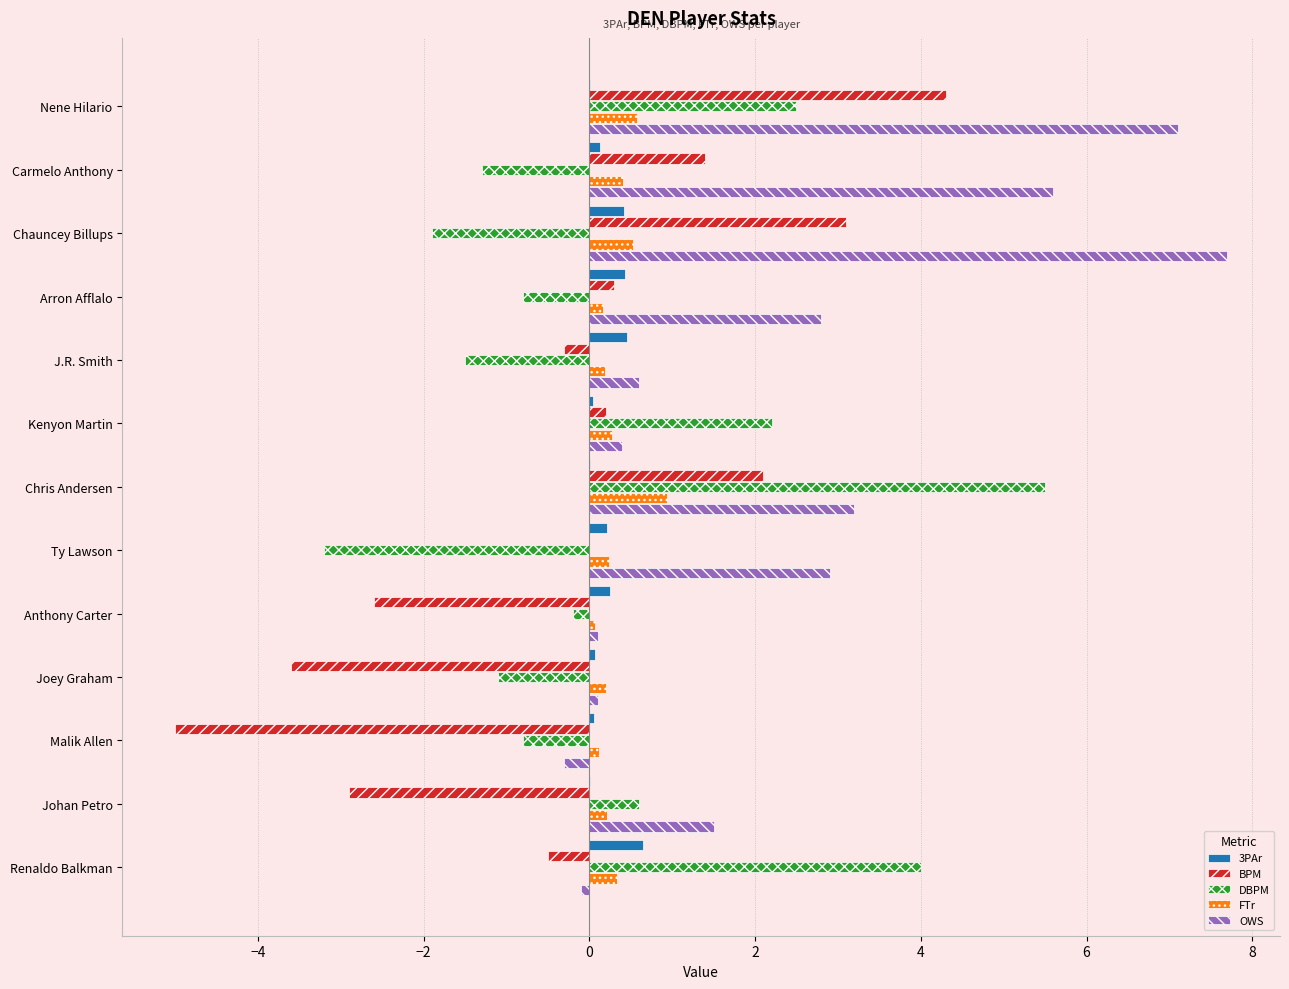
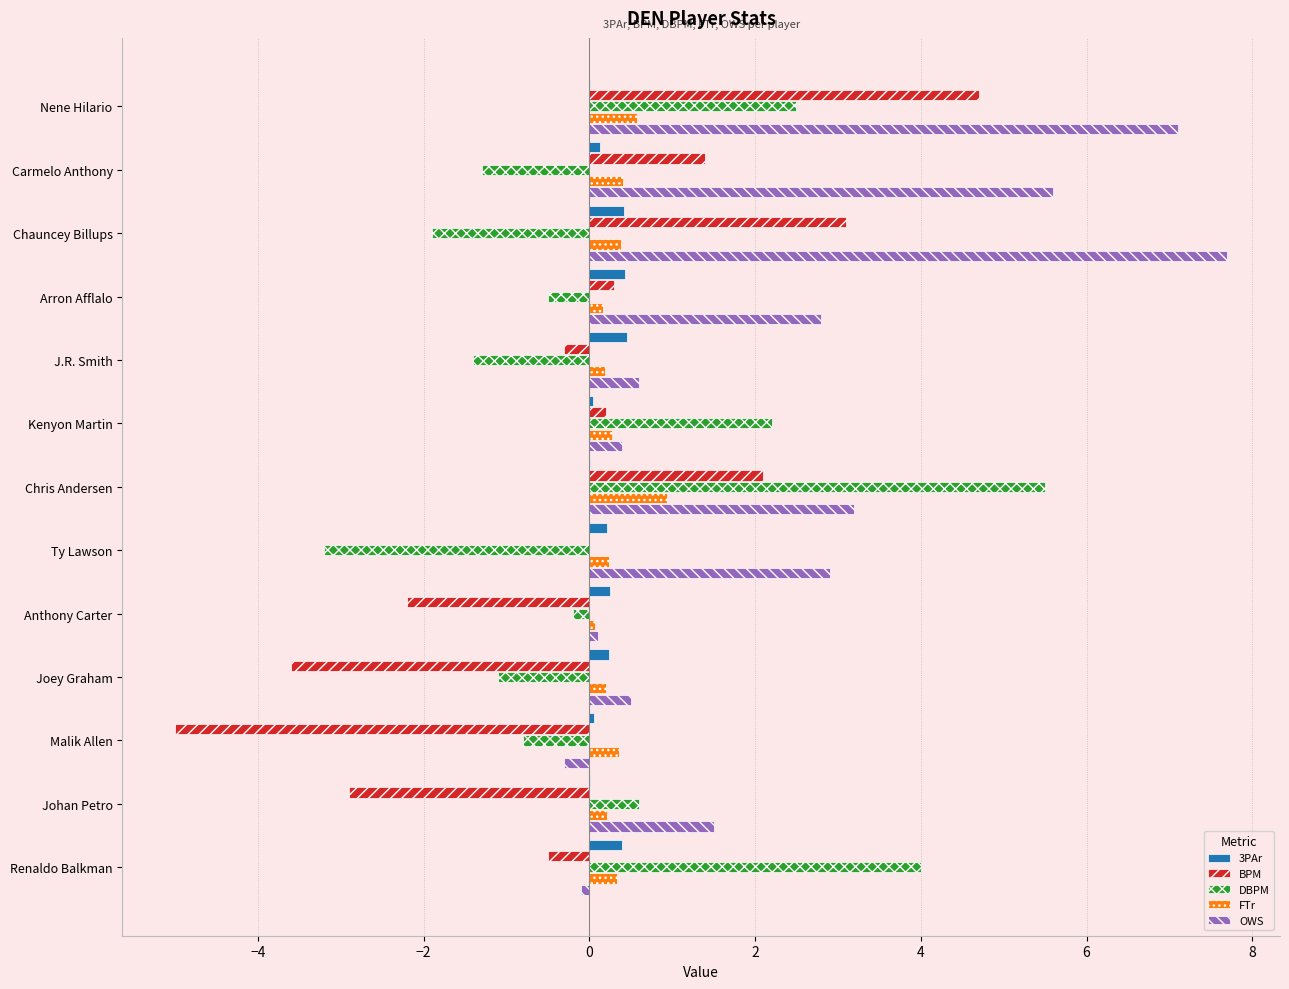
  {
    "3PAr": {
      "Carmelo Anthony": 0.1,
      "Chauncey Billups": 0.4,
      "Arron Afflalo": 0.4,
      "J.R. Smith": 0.5,
      "Kenyon Martin": 0.0,
      "Ty Lawson": 0.2,
      "Anthony Carter": 0.2,
-     "Joey Graham": 0.1,
+     "Joey Graham": 0.2,
      "Malik Allen": 0.1,
-     "Renaldo Balkman": 0.6
+     "Renaldo Balkman": 0.4
    },
    "BPM": {
-     "Nene Hilario": 4.3,
+     "Nene Hilario": 4.7,
      "Carmelo Anthony": 1.4,
      "Chauncey Billups": 3.1,
      "Arron Afflalo": 0.3,
      "J.R. Smith": -0.3,
      "Kenyon Martin": 0.2,
      "Chris Andersen": 2.1,
      "Ty Lawson": 0.0,
-     "Anthony Carter": -2.6,
+     "Anthony Carter": -2.2,
      "Joey Graham": -3.6,
      "Malik Allen": -5.0,
      "Johan Petro": -2.9,
      "Renaldo Balkman": -0.5
    },
    "DBPM": {
      "Nene Hilario": 2.5,
      "Carmelo Anthony": -1.3,
      "Chauncey Billups": -1.9,
-     "Arron Afflalo": -0.8,
-     "J.R. Smith": -1.5,
+     "Arron Afflalo": -0.5,
+     "J.R. Smith": -1.4,
      "Kenyon Martin": 2.2,
      "Chris Andersen": 5.5,
      "Ty Lawson": -3.2,
      "Anthony Carter": -0.2,
      "Joey Graham": -1.1,
      "Malik Allen": -0.8,
      "Johan Petro": 0.6,
      "Renaldo Balkman": 4.0
    },
    "FTr": {
      "Nene Hilario": 0.6,
      "Carmelo Anthony": 0.4,
-     "Chauncey Billups": 0.5,
+     "Chauncey Billups": 0.4,
      "Arron Afflalo": 0.2,
      "J.R. Smith": 0.2,
      "Kenyon Martin": 0.3,
      "Chris Andersen": 0.9,
      "Ty Lawson": 0.2,
      "Anthony Carter": 0.1,
      "Joey Graham": 0.2,
-     "Malik Allen": 0.1,
+     "Malik Allen": 0.4,
      "Johan Petro": 0.2,
      "Renaldo Balkman": 0.3
    },
    "OWS": {
      "Nene Hilario": 7.1,
      "Carmelo Anthony": 5.6,
      "Chauncey Billups": 7.7,
      "Arron Afflalo": 2.8,
      "J.R. Smith": 0.6,
      "Kenyon Martin": 0.4,
      "Chris Andersen": 3.2,
      "Ty Lawson": 2.9,
      "Anthony Carter": 0.1,
-     "Joey Graham": 0.1,
+     "Joey Graham": 0.5,
      "Malik Allen": -0.3,
      "Johan Petro": 1.5,
      "Renaldo Balkman": -0.1
    }
  }
